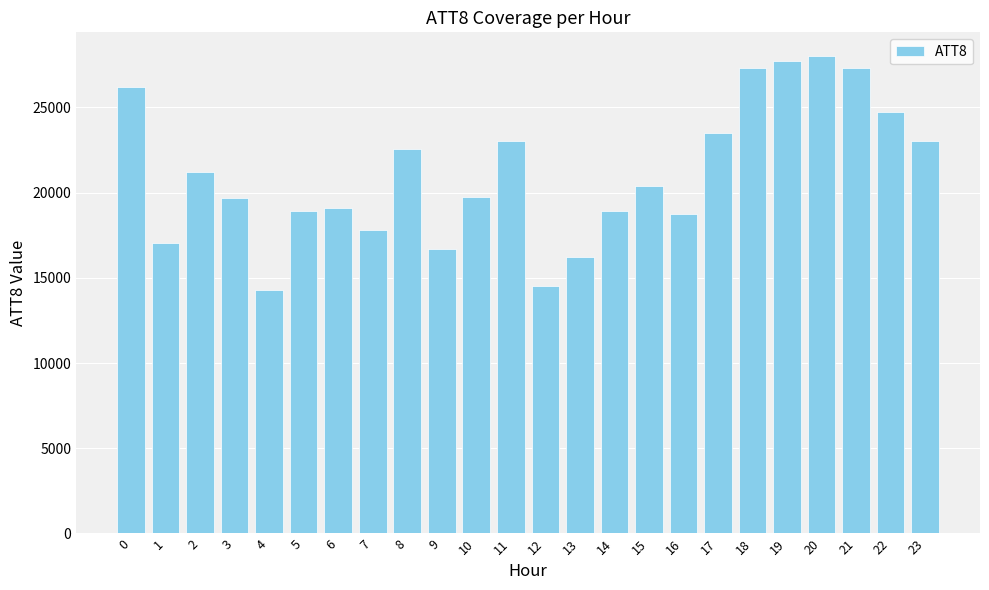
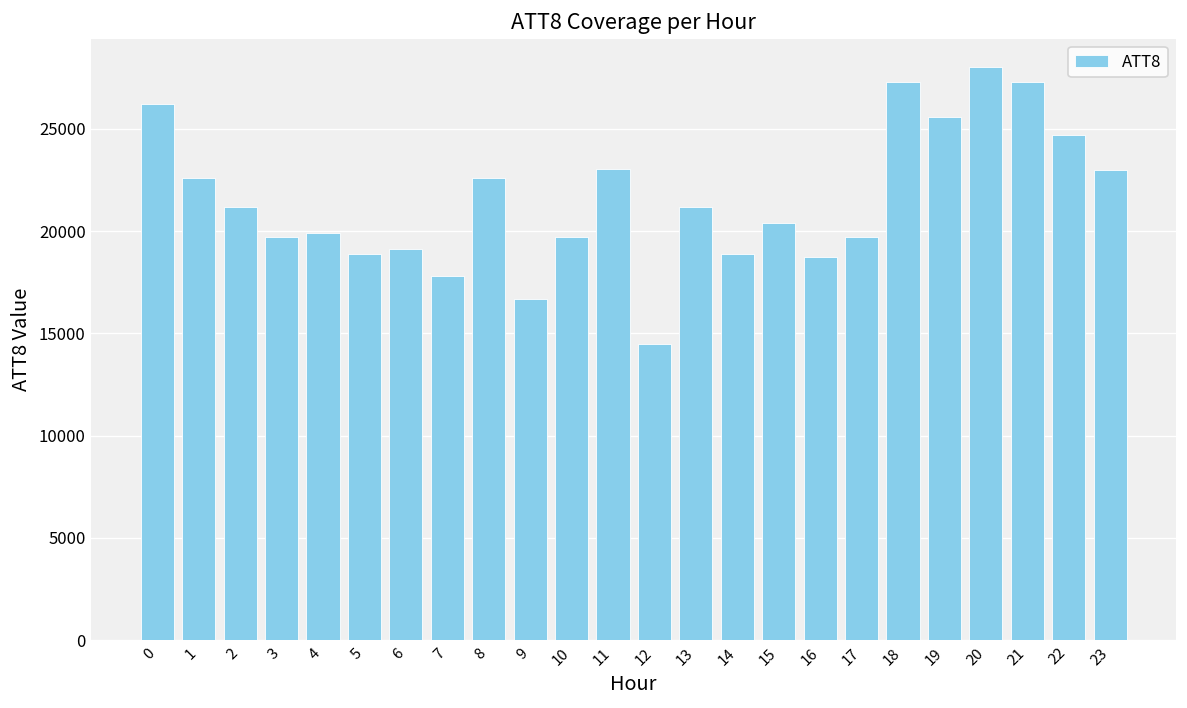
  {
    "0": 26200,
-   "1": 17100,
+   "1": 22600,
    "2": 21200,
    "3": 19700,
-   "4": 14300,
+   "4": 19900,
    "5": 18900,
    "6": 19100,
    "7": 17800,
    "8": 22600,
    "9": 16700,
    "10": 19700,
    "11": 23000,
    "12": 14500,
-   "13": 16200,
+   "13": 21200,
    "14": 18900,
    "15": 20400,
    "16": 18700,
-   "17": 23500,
+   "17": 19700,
    "18": 27300,
-   "19": 27700,
+   "19": 25600,
    "20": 28000,
    "21": 27300,
    "22": 24700,
    "23": 23000
  }
